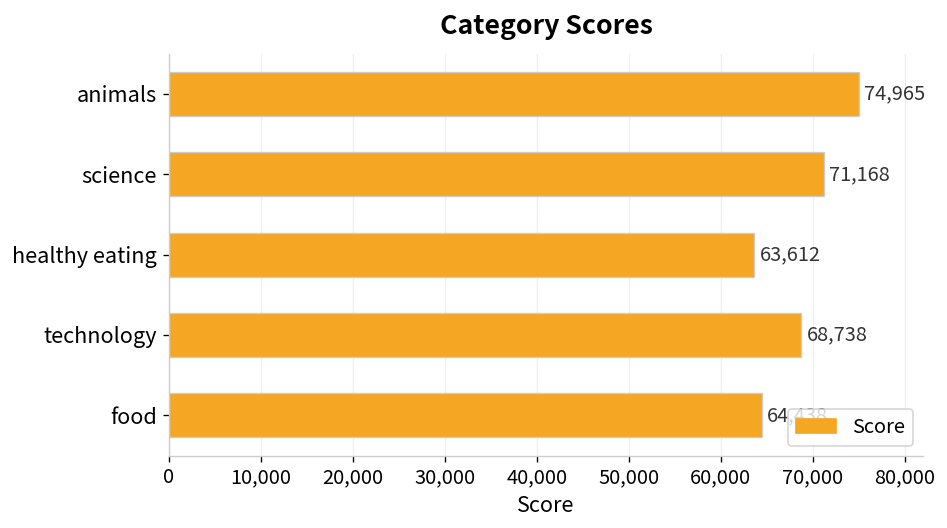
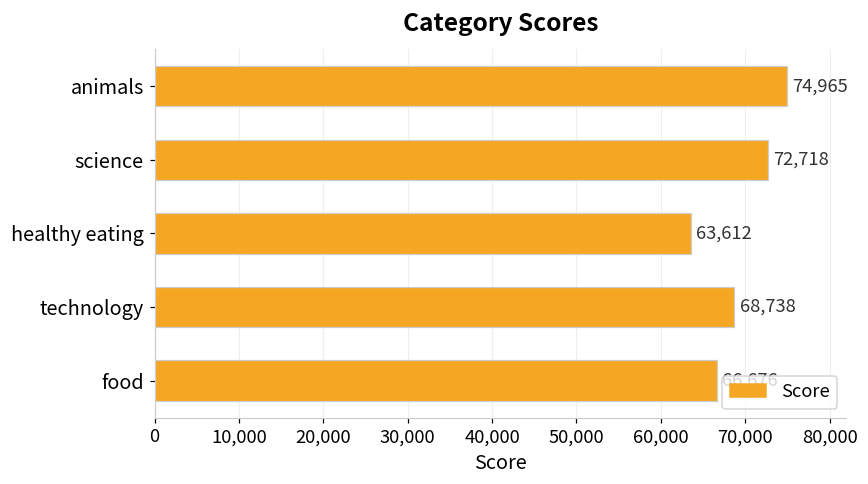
  {
    "animals": "74,965",
-   "science": "71,168",
+   "science": "72,718",
    "healthy eating": "63,612",
    "technology": "68,738",
-   "food": "64,438"
+   "food": "66,676"
  }
